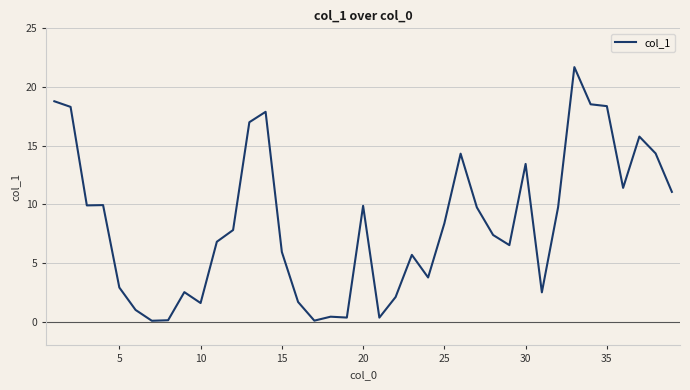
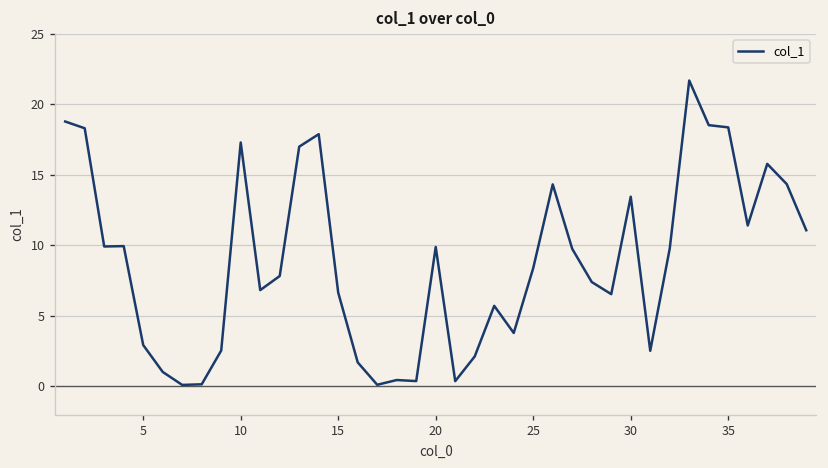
  {
    "5": 2.9,
-   "10": 1.6,
-   "15": 6.0,
+   "10": 17.3,
+   "15": 6.6,
    "20": 9.9,
    "25": 8.4,
    "30": 13.5,
    "35": 18.4
  }
